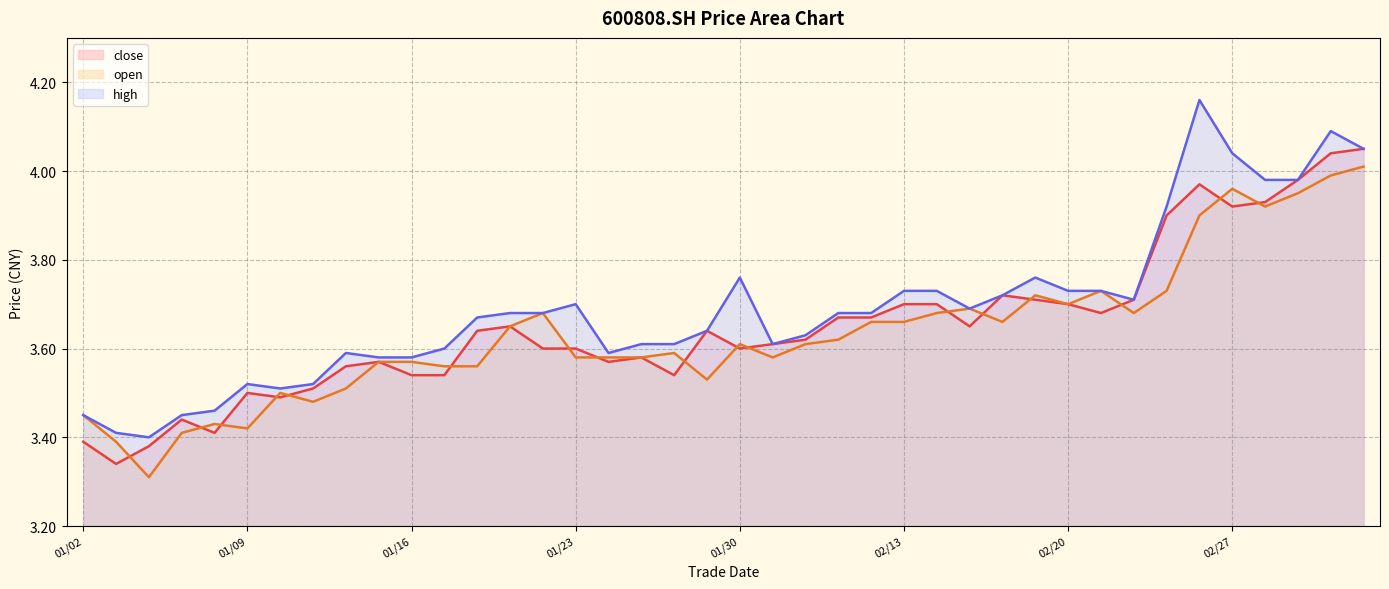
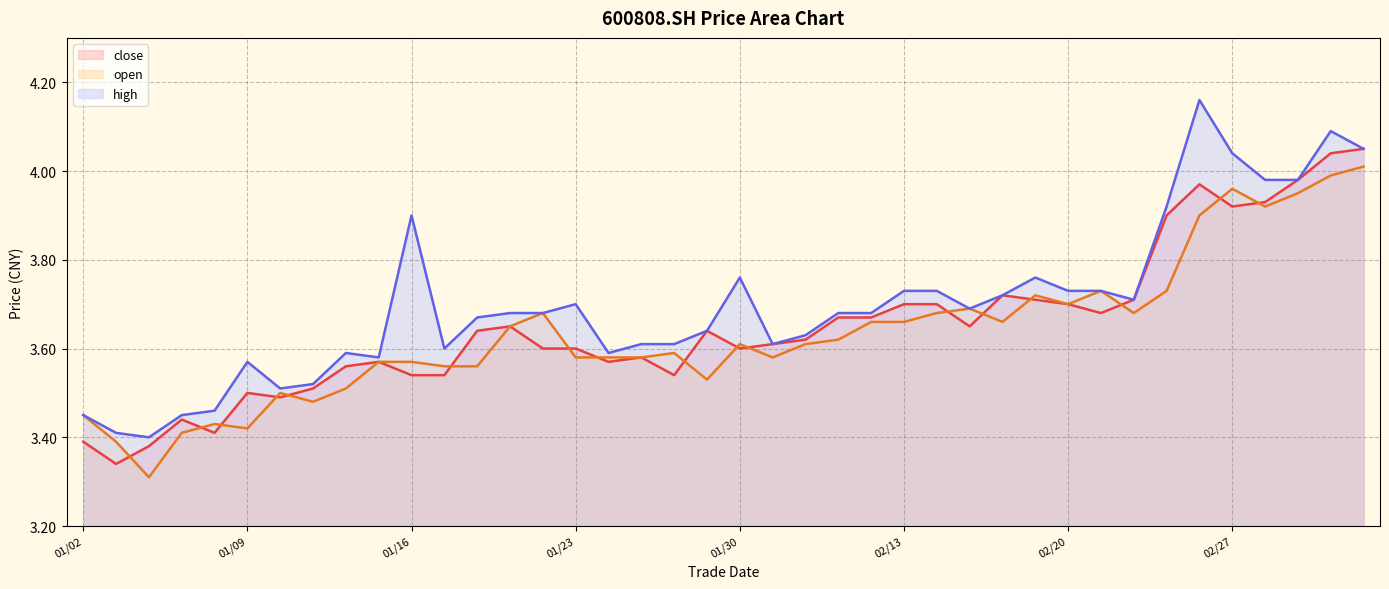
  {
    "high": {
-     "01/09": 3.52,
-     "01/16": 3.58,
+     "01/09": 3.57,
+     "01/16": 3.90,
      "01/23": 3.70,
      "01/30": 3.76,
      "02/13": 3.73,
      "02/20": 3.73,
      "02/27": 4.04
    }
  }
